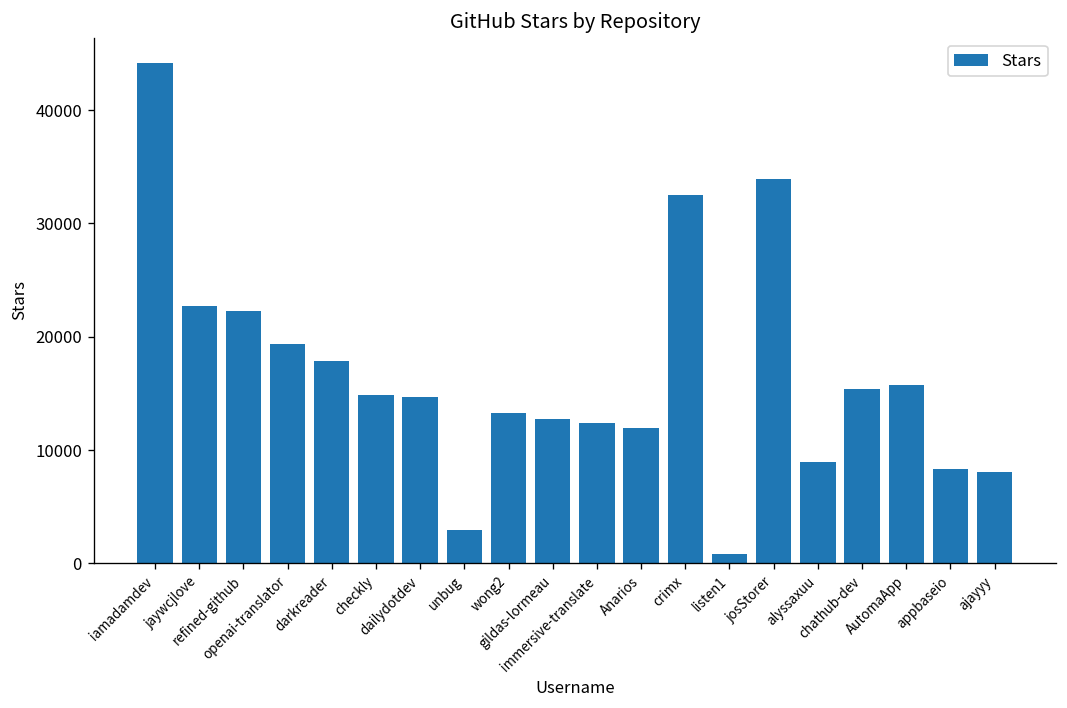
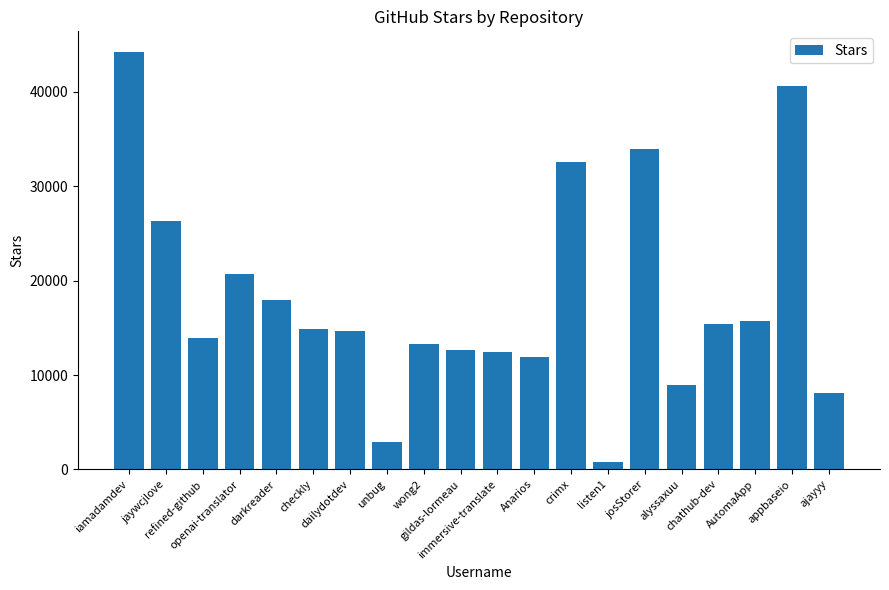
  {
    "iamadamdev": 44000,
-   "jaywcjlove": 23000,
-   "refined-github": 22000,
-   "openai-translator": 19000,
+   "jaywcjlove": 26000,
+   "refined-github": 14000,
+   "openai-translator": 21000,
    "darkreader": 18000,
    "checkly": 15000,
    "dailydotdev": 15000,
    "unbug": 3000,
    "wong2": 13000,
    "gildas-lormeau": 13000,
    "immersive-translate": 12000,
    "Anarios": 12000,
    "crimx": 33000,
    "listen1": 1000,
    "josStorer": 34000,
    "alyssaxuu": 9000,
    "chathub-dev": 15000,
    "AutomaApp": 16000,
-   "appbaseio": 8000,
+   "appbaseio": 41000,
    "ajayyy": 8000
  }
